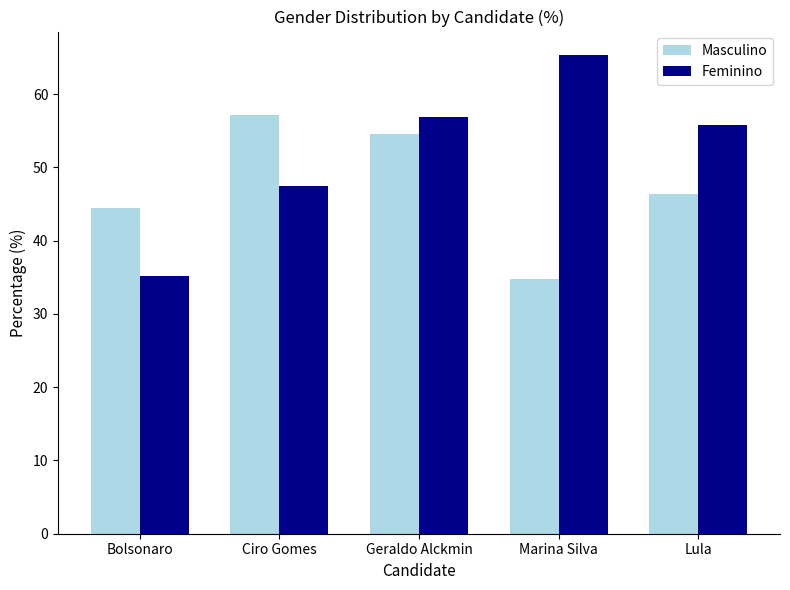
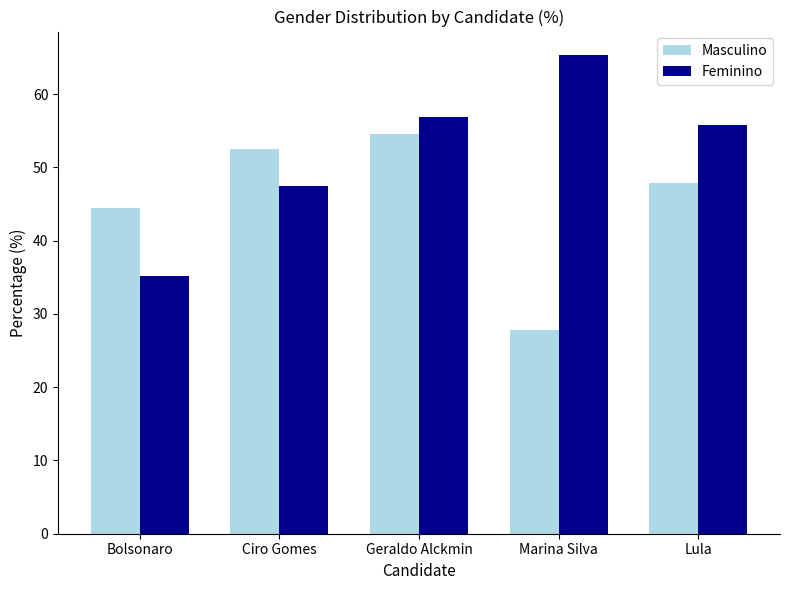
  {
    "Masculino": {
      "Bolsonaro": 44,
-     "Ciro Gomes": 57,
+     "Ciro Gomes": 53,
      "Geraldo Alckmin": 55,
-     "Marina Silva": 35,
-     "Lula": 46
+     "Marina Silva": 28,
+     "Lula": 48
    },
    "Feminino": {
      "Bolsonaro": 35,
      "Ciro Gomes": 47,
      "Geraldo Alckmin": 57,
      "Marina Silva": 65,
      "Lula": 56
    }
  }
